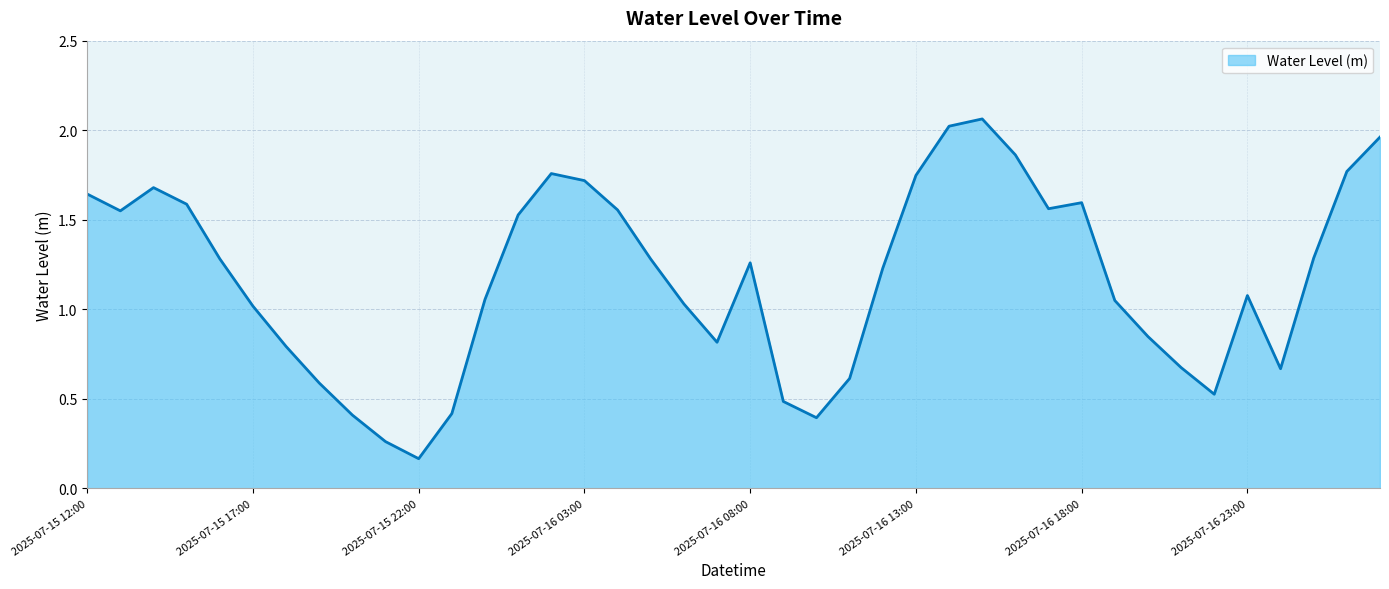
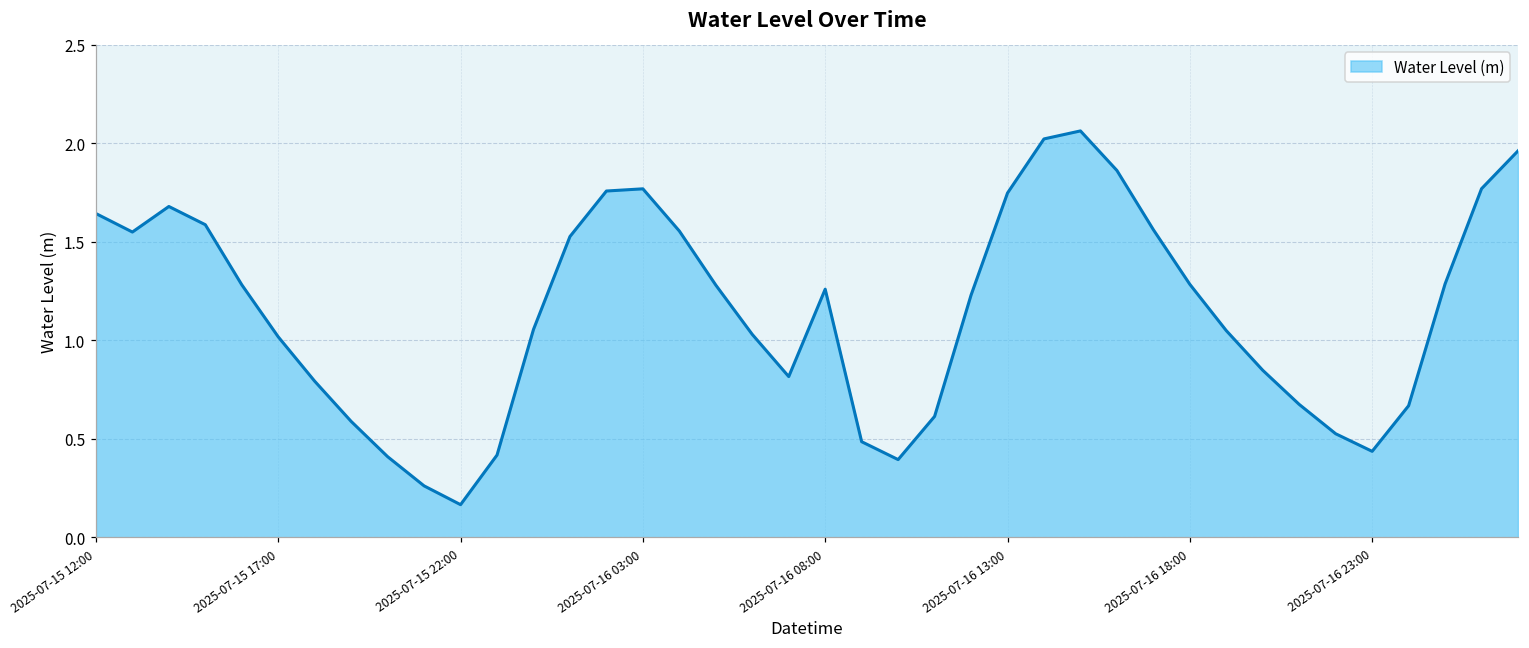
  {
    "2025-07-15 12:00": 1.64,
    "2025-07-15 17:00": 1.02,
    "2025-07-15 22:00": 0.17,
-   "2025-07-16 03:00": 1.72,
+   "2025-07-16 03:00": 1.77,
    "2025-07-16 08:00": 1.26,
    "2025-07-16 13:00": 1.75,
-   "2025-07-16 18:00": 1.60,
-   "2025-07-16 23:00": 1.08
+   "2025-07-16 18:00": 1.28,
+   "2025-07-16 23:00": 0.44
  }
